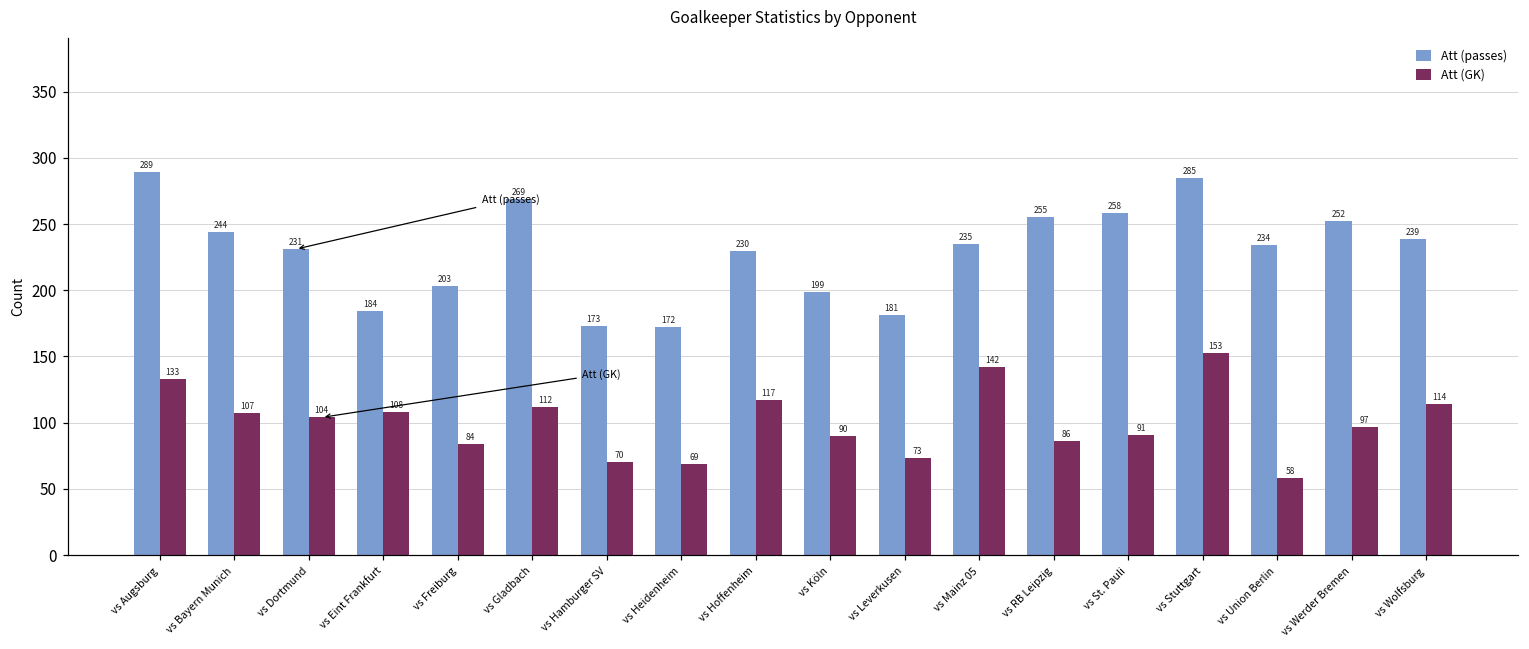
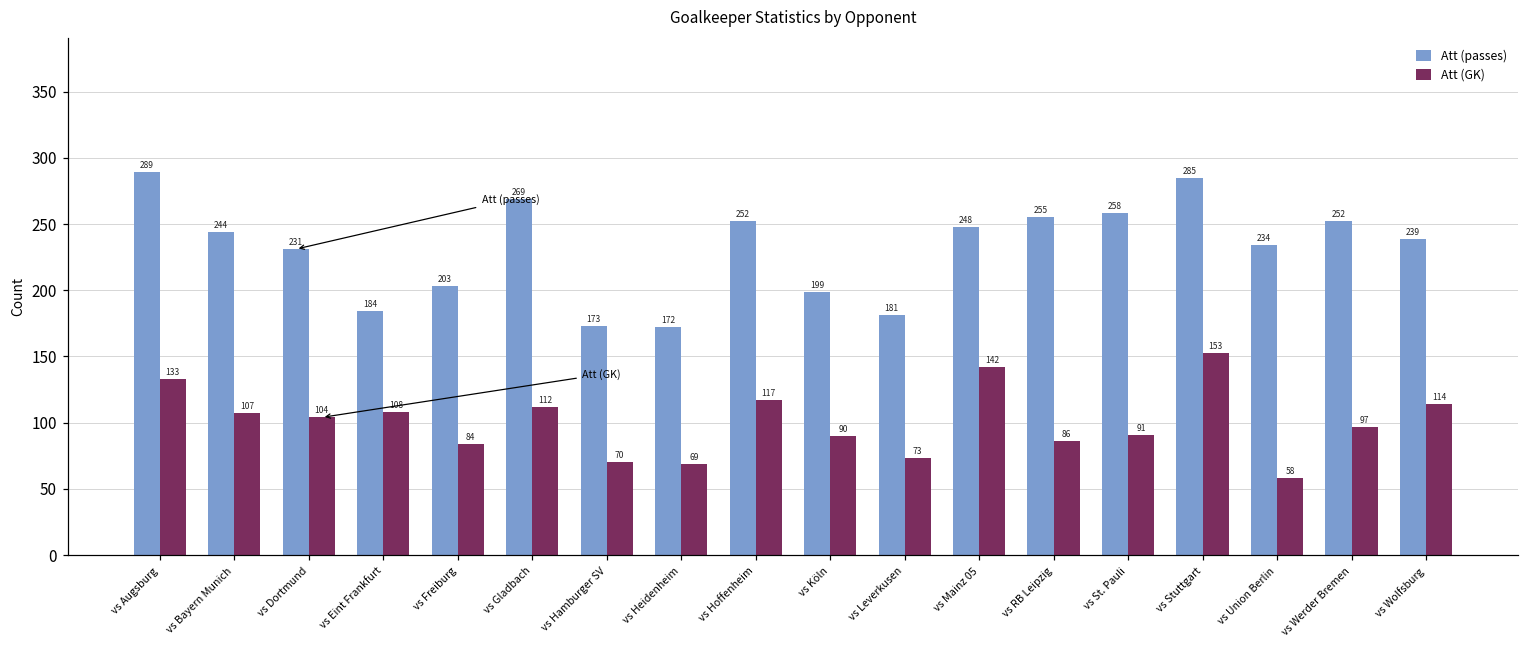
  {
    "Att (passes)": {
      "vs Augsburg": 289,
      "vs Bayern Munich": 244,
      "vs Eint Frankfurt": 184,
      "vs Freiburg": 203,
      "vs Hamburger SV": 173,
      "vs Heidenheim": 172,
-     "vs Hoffenheim": 230,
+     "vs Hoffenheim": 252,
      "vs Köln": 199,
      "vs Leverkusen": 181,
-     "vs Mainz 05": 235,
+     "vs Mainz 05": 248,
      "vs RB Leipzig": 255,
      "vs St. Pauli": 258,
      "vs Stuttgart": 285,
      "vs Union Berlin": 234,
      "vs Werder Bremen": 252,
      "vs Wolfsburg": 239
    },
    "Att (GK)": {
      "vs Augsburg": 133,
      "vs Bayern Munich": 107,
      "vs Freiburg": 84,
      "vs Hamburger SV": 70,
      "vs Heidenheim": 69,
      "vs Hoffenheim": 117,
      "vs Köln": 90,
      "vs Leverkusen": 73,
      "vs Mainz 05": 142,
      "vs RB Leipzig": 86,
      "vs St. Pauli": 91,
      "vs Stuttgart": 153,
      "vs Union Berlin": 58,
      "vs Werder Bremen": 97,
      "vs Wolfsburg": 114
    }
  }
